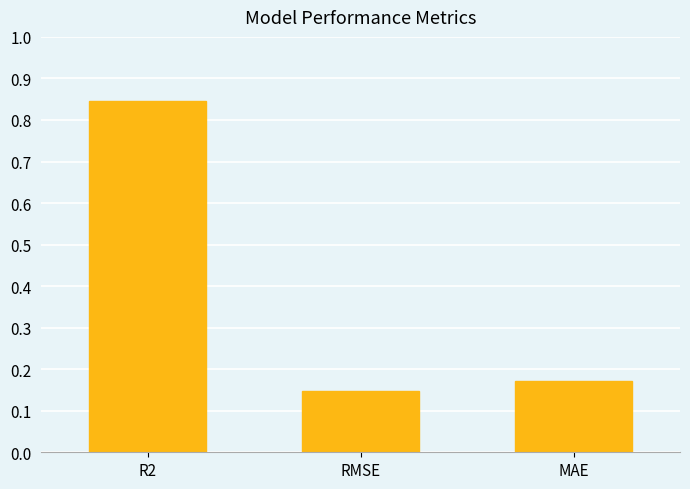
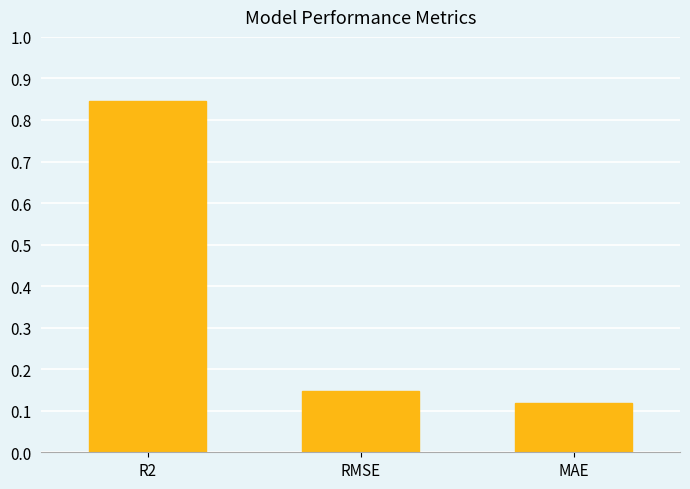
  {
    "R2": 0.84,
    "RMSE": 0.15,
-   "MAE": 0.17
+   "MAE": 0.12
  }
